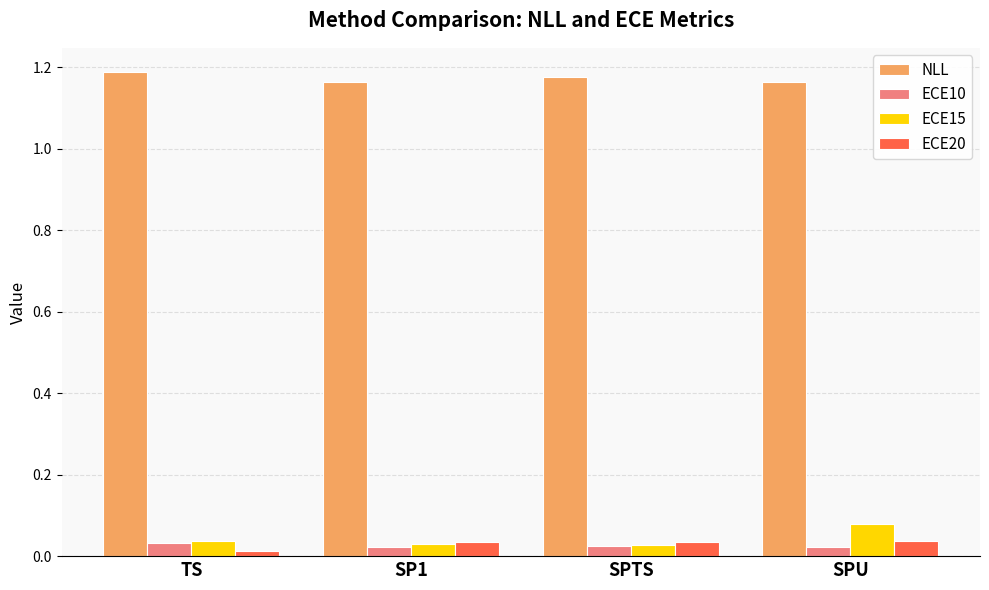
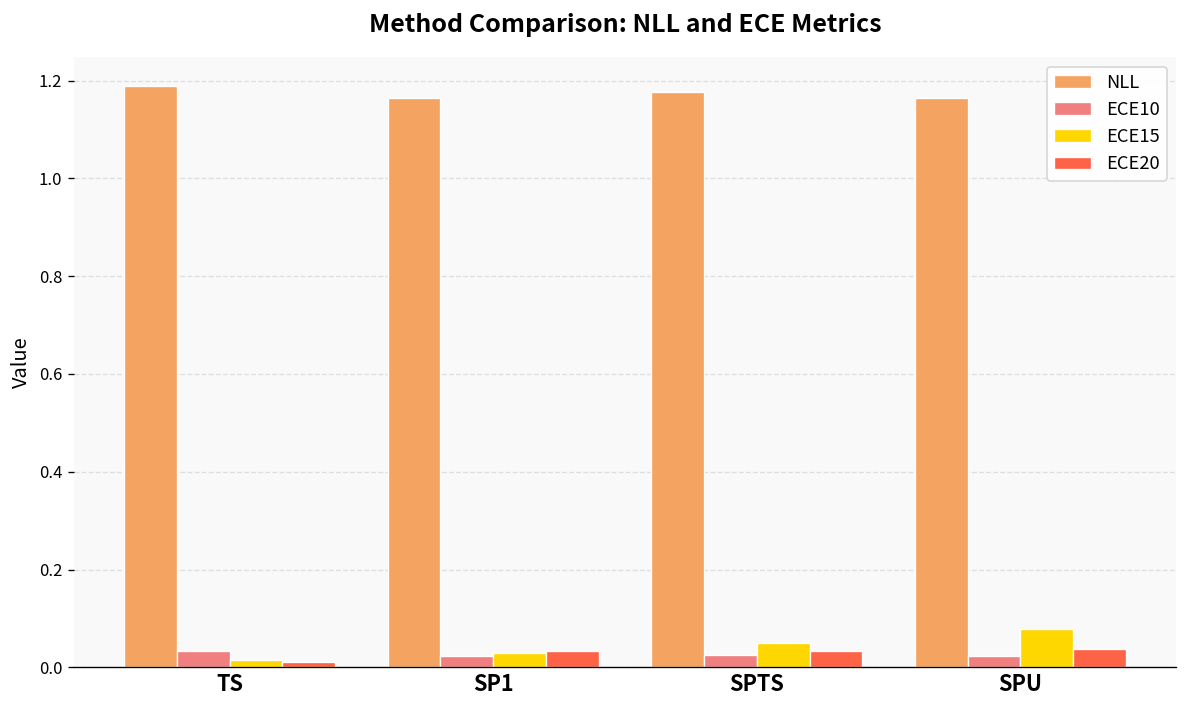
  {
    "ECE15": {
-     "TS": 0.04,
+     "TS": 0.01,
      "SP1": 0.03,
-     "SPTS": 0.03,
+     "SPTS": 0.05,
      "SPU": 0.08
    },
    "ECE20": {
      "TS": 0.01,
      "SP1": 0.03,
      "SPTS": 0.03,
      "SPU": 0.04
    }
  }
